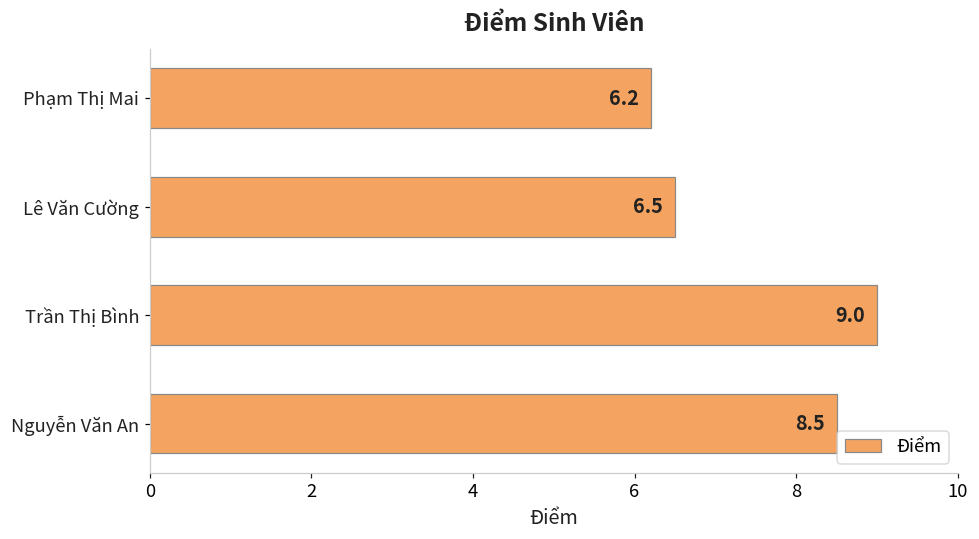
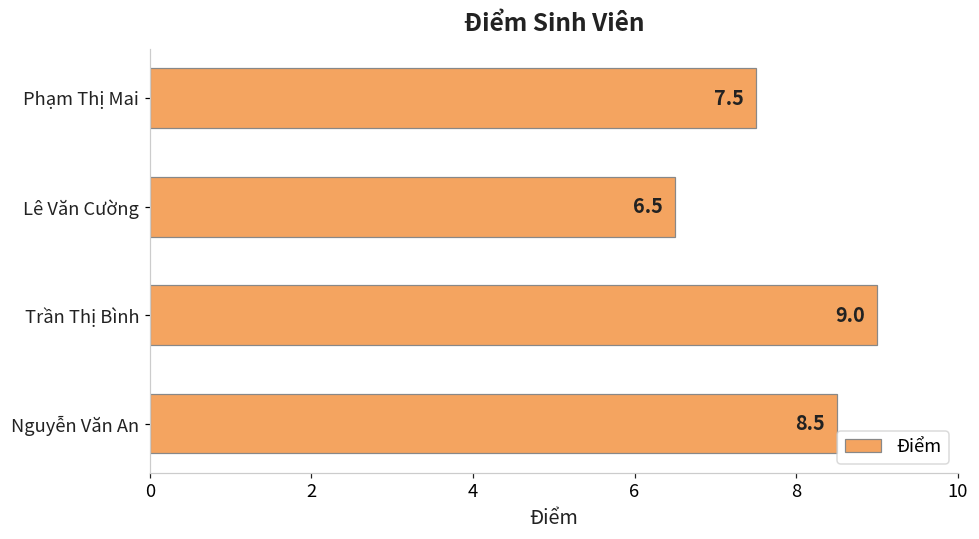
  {
-   "Phạm Thị Mai": 6.2,
+   "Phạm Thị Mai": 7.5,
    "Lê Văn Cường": 6.5,
    "Trần Thị Bình": 9.0,
    "Nguyễn Văn An": 8.5
  }
